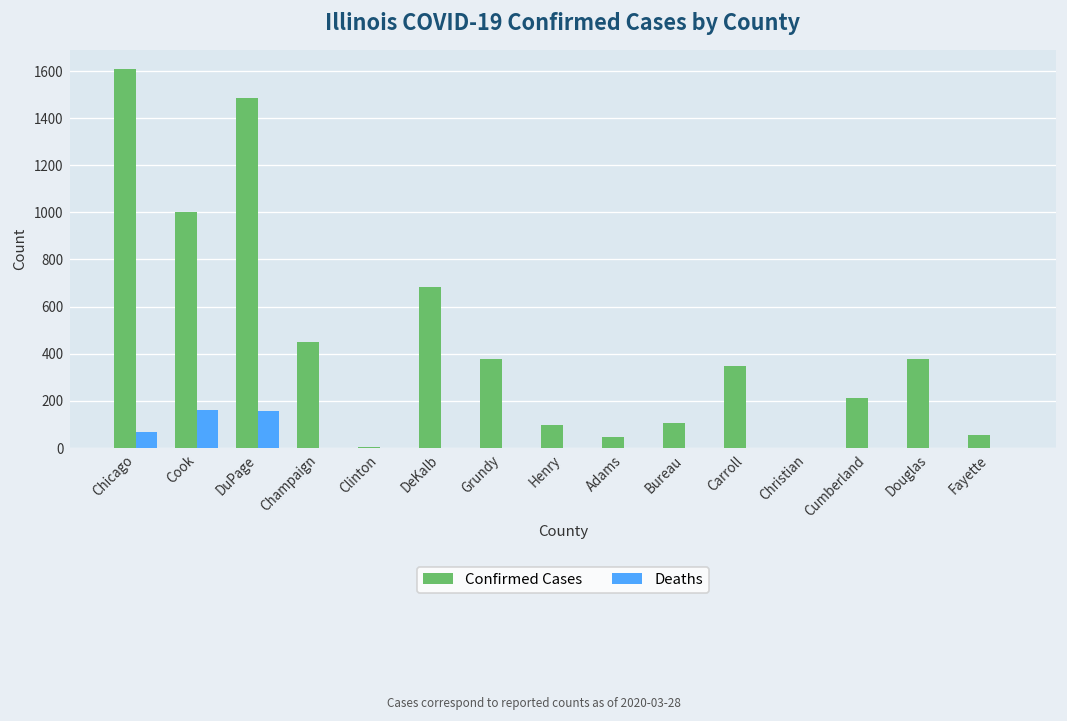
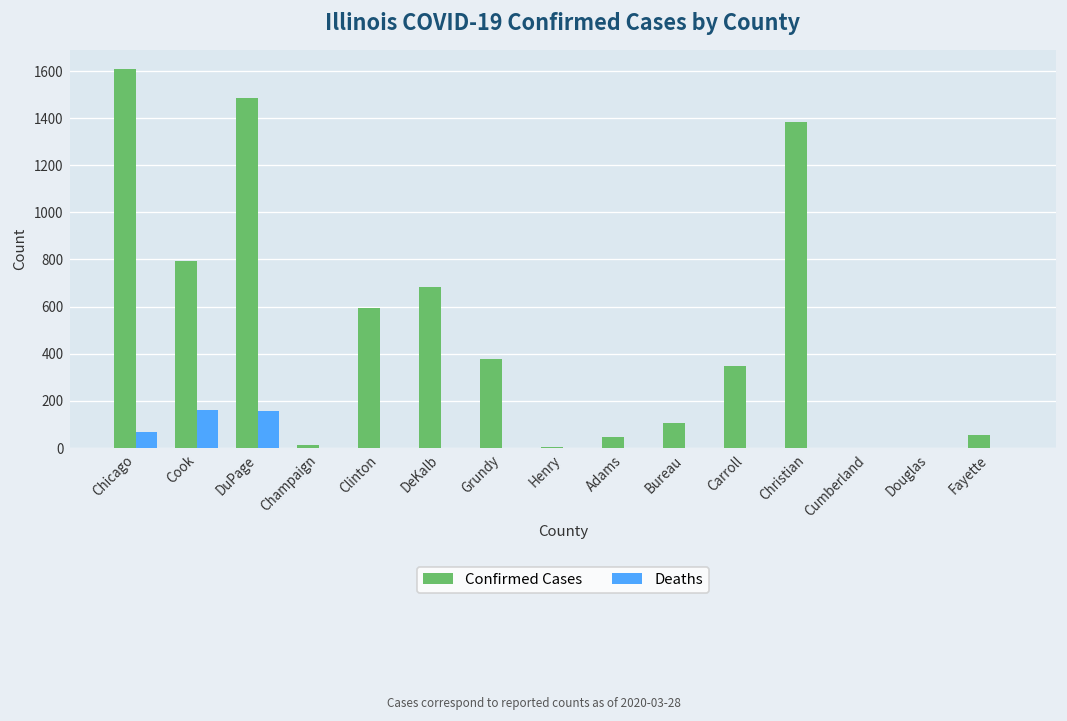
  {
    "Confirmed Cases": {
      "Chicago": 1610,
-     "Cook": 1000,
+     "Cook": 800,
      "DuPage": 1480,
-     "Champaign": 450,
-     "Clinton": 10,
+     "Champaign": 10,
+     "Clinton": 600,
      "DeKalb": 680,
      "Grundy": 380,
-     "Henry": 100,
+     "Henry": 0,
      "Adams": 50,
      "Bureau": 110,
      "Carroll": 350,
-     "Christian": 0,
-     "Cumberland": 210,
-     "Douglas": 380,
+     "Christian": 1380,
+     "Cumberland": 0,
+     "Douglas": 0,
      "Fayette": 60
    },
    "Deaths": {
      "Chicago": 70,
      "Cook": 160,
      "DuPage": 160,
      "Champaign": 0,
      "Clinton": 0,
      "DeKalb": 0,
      "Grundy": 0,
      "Henry": 0,
      "Adams": 0,
      "Bureau": 0,
      "Carroll": 0,
      "Christian": 0,
      "Cumberland": 0,
      "Douglas": 0,
      "Fayette": 0
    }
  }
